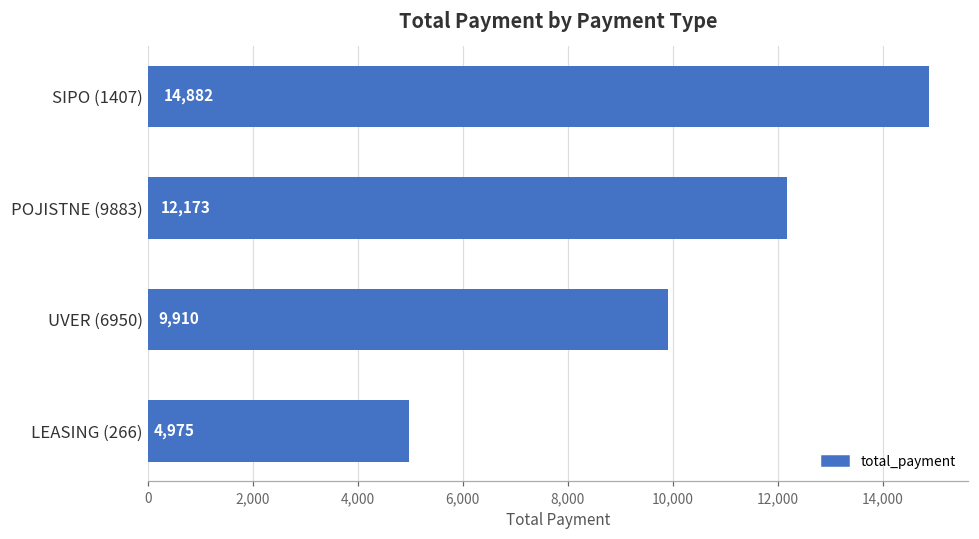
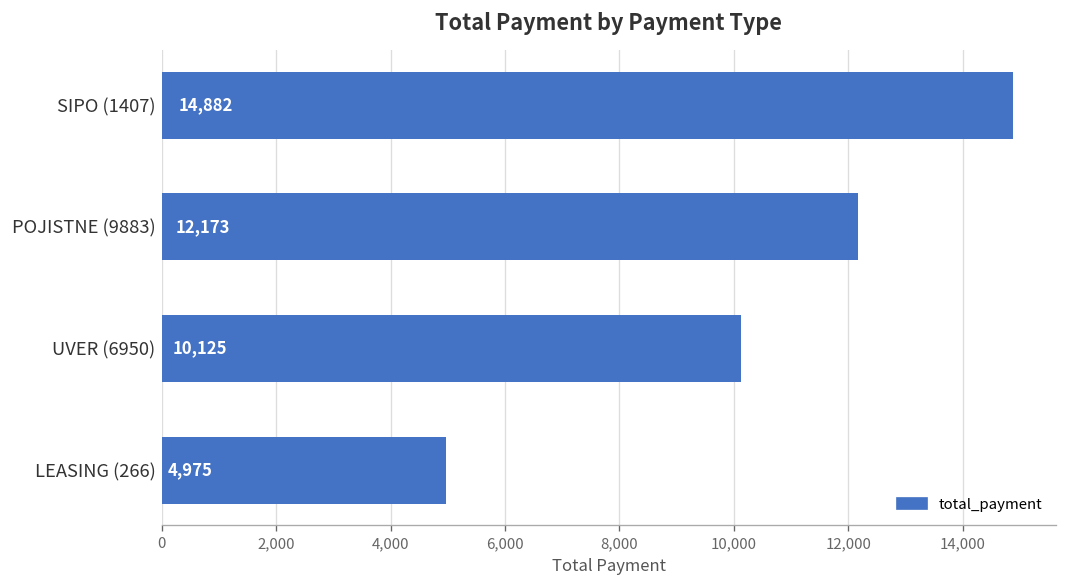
  {
    "SIPO (1407)": "14,882",
    "POJISTNE (9883)": "12,173",
-   "UVER (6950)": "9,910",
+   "UVER (6950)": "10,125",
    "LEASING (266)": "4,975"
  }
